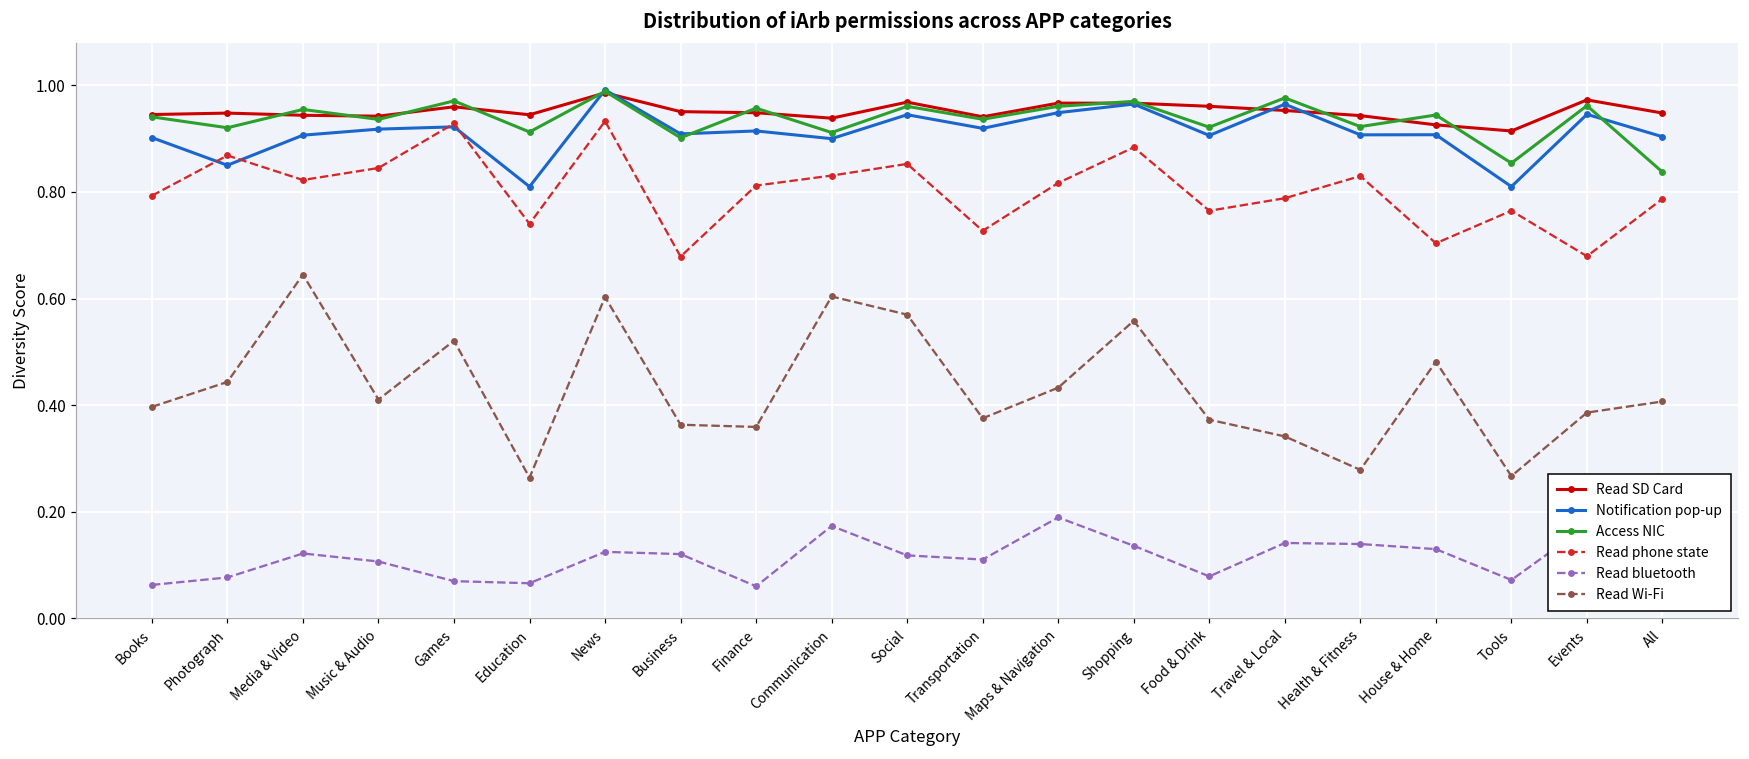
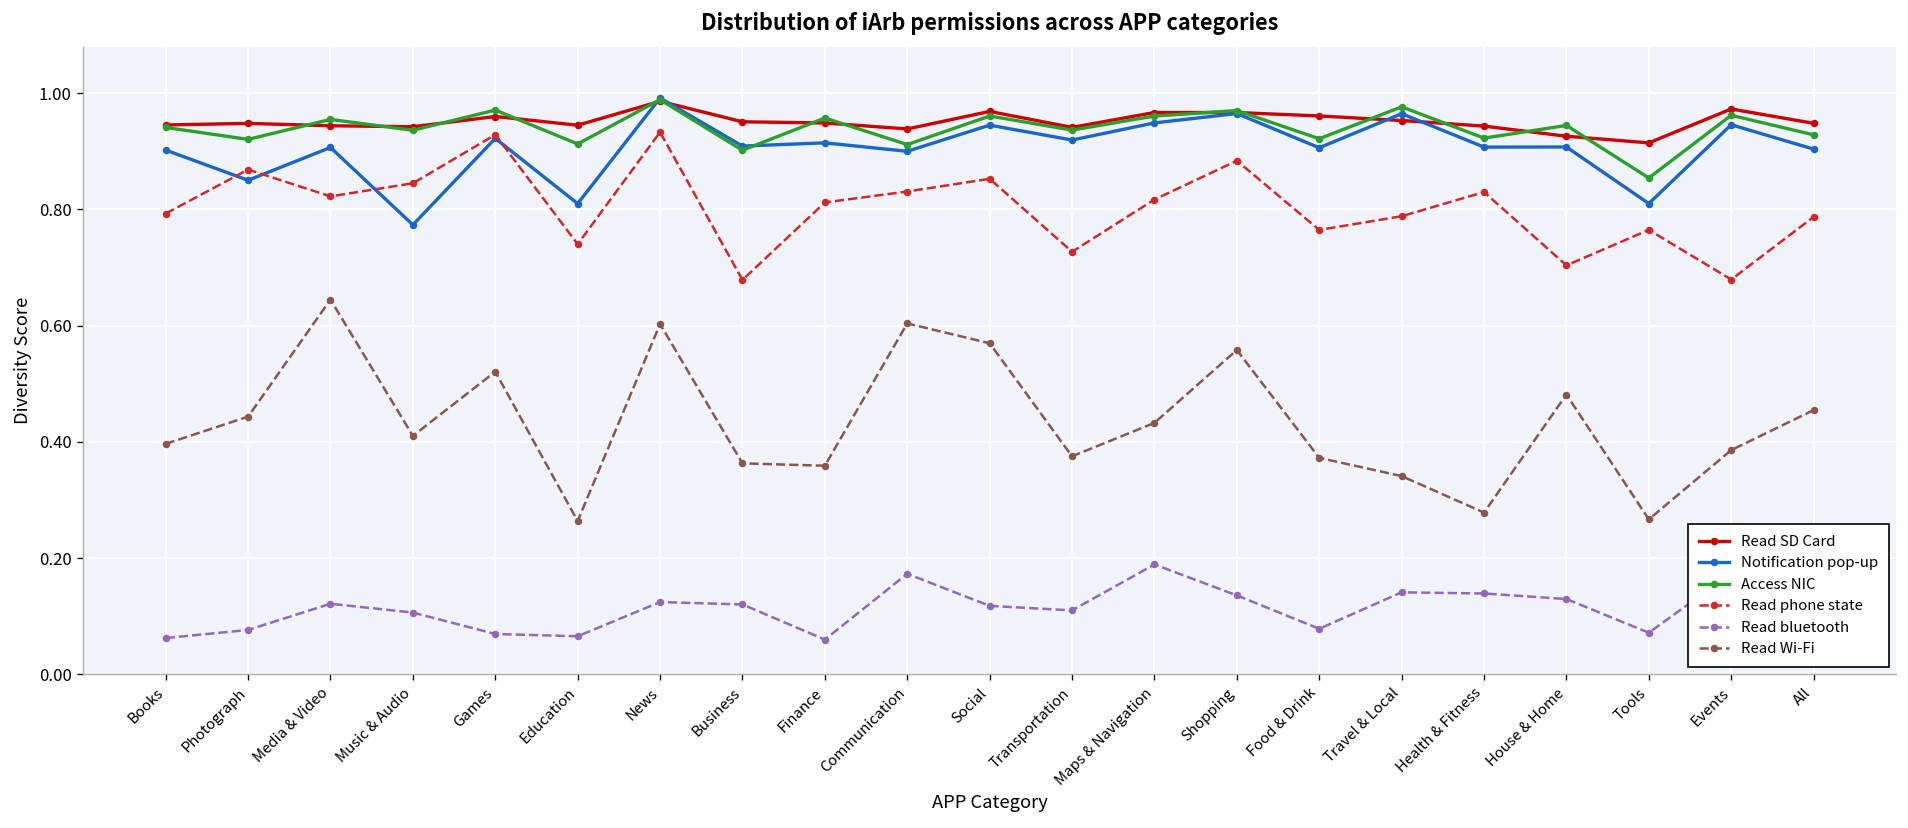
  {
    "Notification pop-up": {
      "Books": 0.90,
      "Photograph": 0.85,
      "Media & Video": 0.91,
-     "Music & Audio": 0.92,
+     "Music & Audio": 0.77,
      "Games": 0.92,
      "Education": 0.81,
      "Business": 0.91,
      "Finance": 0.91,
      "Communication": 0.90,
      "Social": 0.94,
      "Transportation": 0.92,
      "Maps & Navigation": 0.95,
      "Food & Drink": 0.91,
      "Travel & Local": 0.96,
      "Health & Fitness": 0.91,
      "House & Home": 0.91,
      "Tools": 0.81,
      "Events": 0.95,
      "All": 0.90
    },
    "Access NIC": {
      "Photograph": 0.92,
      "Media & Video": 0.95,
      "Music & Audio": 0.94,
      "Games": 0.97,
      "Education": 0.91,
      "Business": 0.90,
      "Finance": 0.96,
      "Communication": 0.91,
      "Social": 0.96,
      "Maps & Navigation": 0.96,
      "Food & Drink": 0.92,
      "Travel & Local": 0.98,
      "Health & Fitness": 0.92,
      "House & Home": 0.94,
      "Tools": 0.85,
      "Events": 0.96,
-     "All": 0.84
+     "All": 0.93
    },
    "Read bluetooth": {
      "Books": 0.06,
      "Photograph": 0.08,
      "Media & Video": 0.12,
      "Music & Audio": 0.11,
      "Games": 0.07,
      "Education": 0.07,
      "News": 0.12,
      "Business": 0.12,
      "Finance": 0.06,
      "Communication": 0.17,
      "Social": 0.12,
      "Transportation": 0.11,
      "Maps & Navigation": 0.19,
      "Shopping": 0.14,
      "Food & Drink": 0.08,
      "Travel & Local": 0.14,
      "Health & Fitness": 0.14,
      "House & Home": 0.13,
      "Tools": 0.07
    },
    "Read Wi-Fi": {
      "Books": 0.40,
      "Photograph": 0.44,
      "Media & Video": 0.64,
      "Music & Audio": 0.41,
      "Games": 0.52,
      "Education": 0.26,
      "News": 0.60,
      "Business": 0.36,
      "Finance": 0.36,
      "Communication": 0.60,
      "Social": 0.57,
      "Transportation": 0.38,
      "Maps & Navigation": 0.43,
      "Shopping": 0.56,
      "Food & Drink": 0.37,
      "Travel & Local": 0.34,
      "Health & Fitness": 0.28,
      "House & Home": 0.48,
      "Tools": 0.27,
      "Events": 0.39,
-     "All": 0.41
+     "All": 0.45
    }
  }
